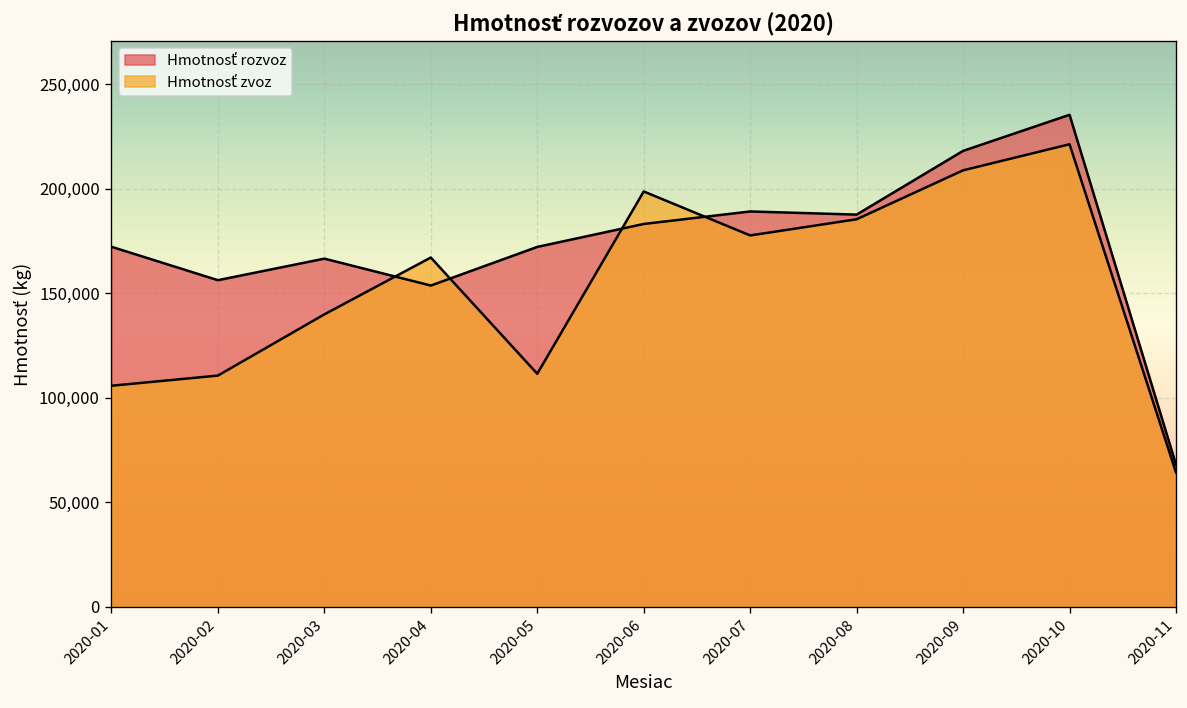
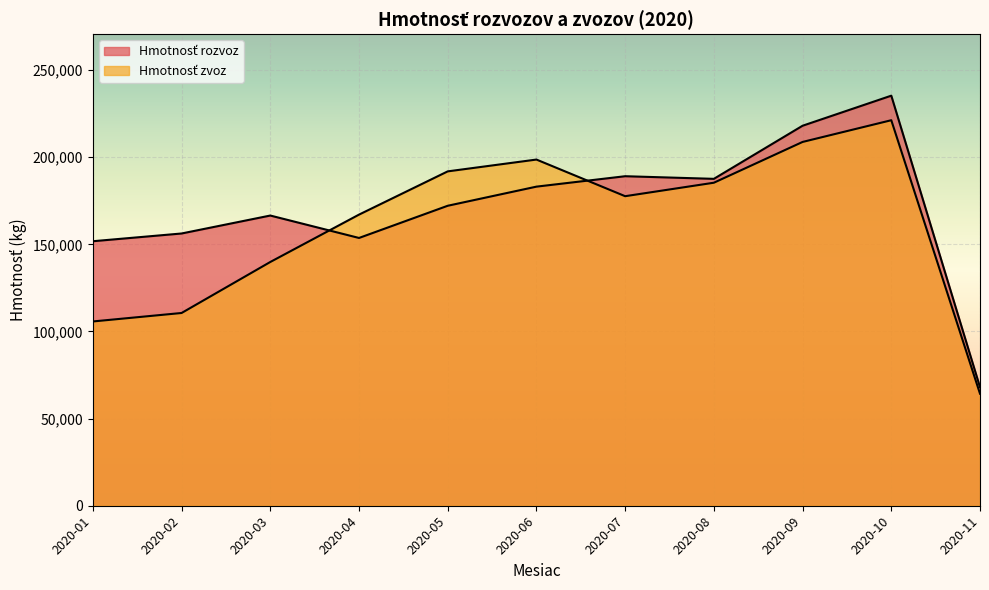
  {
    "Hmotnosť rozvoz": {
-     "2020-01": "172,000",
+     "2020-01": "152,000",
      "2020-02": "156,000",
      "2020-03": "167,000",
      "2020-04": "154,000",
      "2020-05": "172,000",
      "2020-06": "183,000",
      "2020-07": "189,000",
      "2020-08": "188,000",
      "2020-09": "218,000",
      "2020-10": "235,000",
      "2020-11": "68,000"
    },
    "Hmotnosť zvoz": {
      "2020-01": "106,000",
      "2020-02": "111,000",
      "2020-03": "140,000",
      "2020-04": "167,000",
-     "2020-05": "111,000",
+     "2020-05": "192,000",
      "2020-06": "199,000",
      "2020-07": "178,000",
      "2020-08": "185,000",
      "2020-09": "209,000",
      "2020-10": "221,000",
      "2020-11": "64,000"
    }
  }
